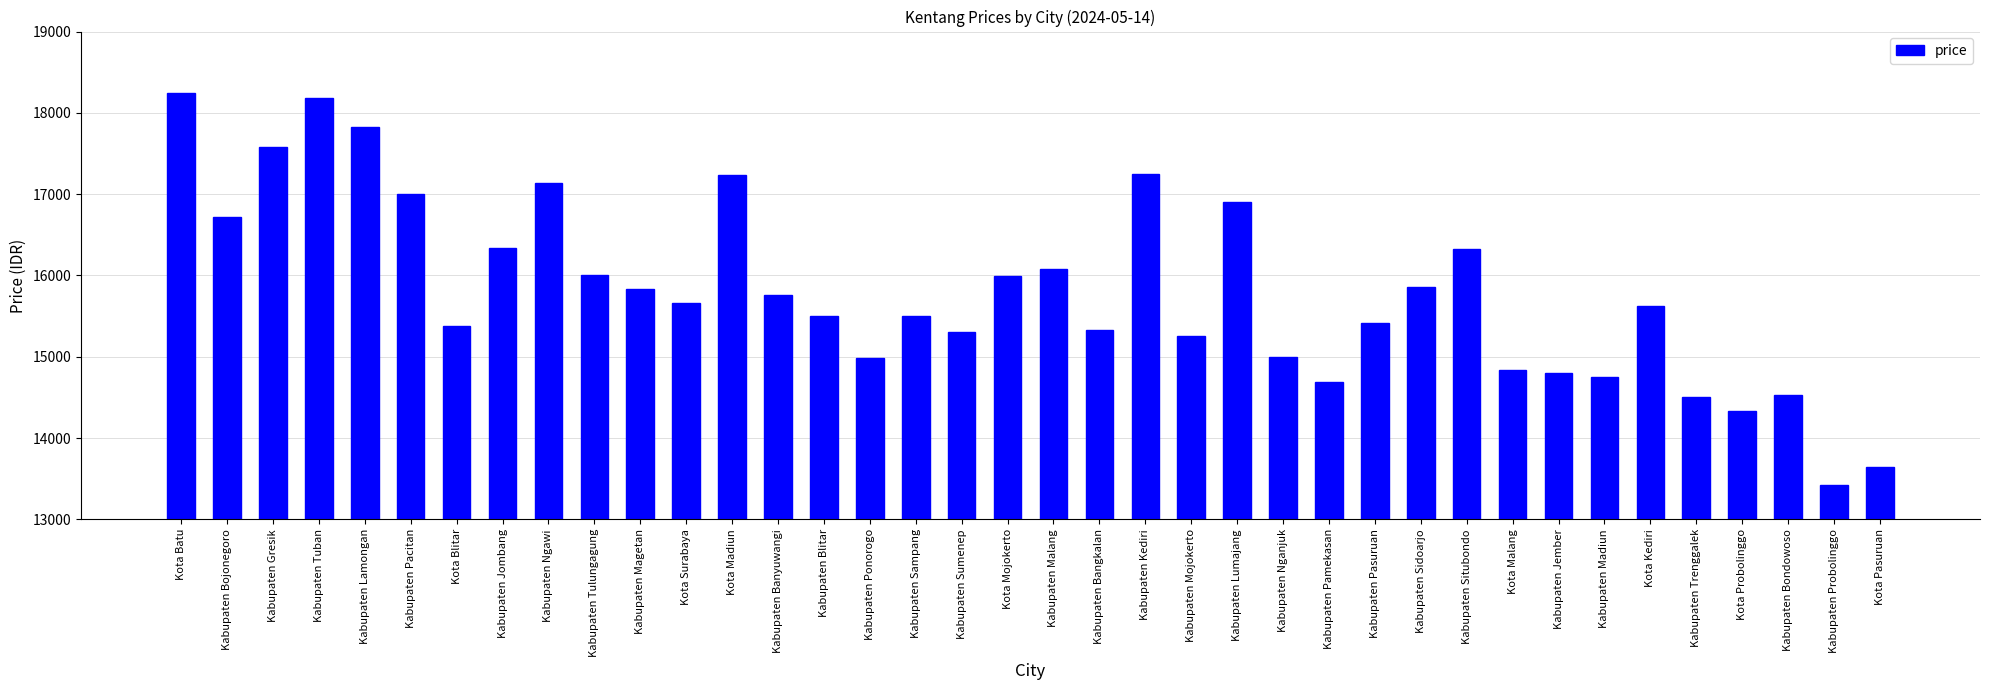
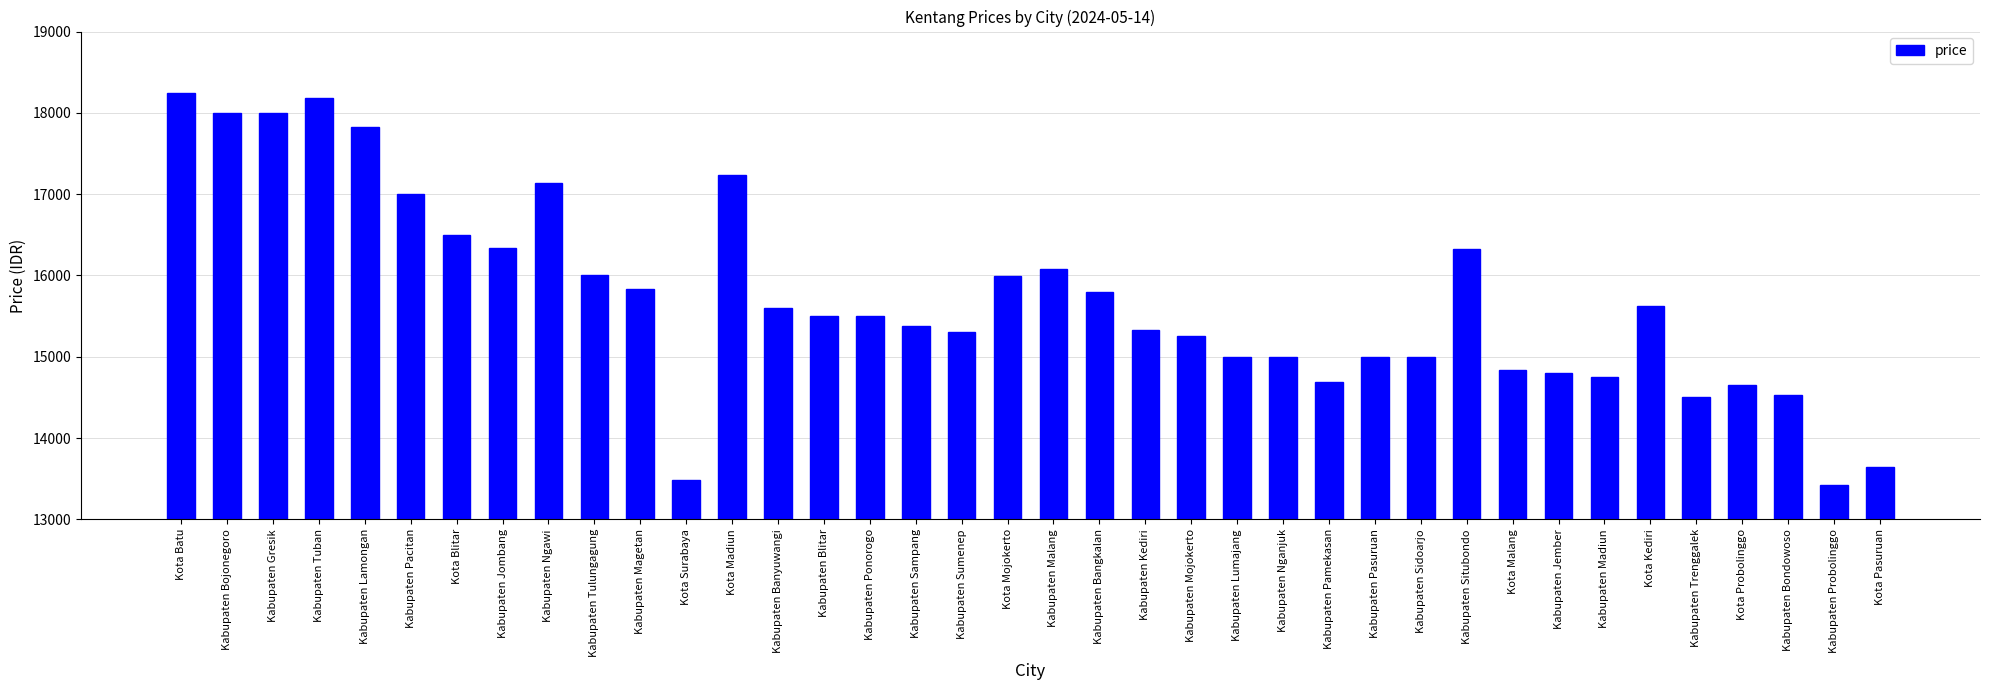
  {
    "Kota Batu": 18300,
-   "Kabupaten Bojonegoro": 16700,
-   "Kabupaten Gresik": 17600,
+   "Kabupaten Bojonegoro": 18000,
+   "Kabupaten Gresik": 18000,
    "Kabupaten Tuban": 18200,
    "Kabupaten Lamongan": 17800,
    "Kabupaten Pacitan": 17000,
-   "Kota Blitar": 15400,
+   "Kota Blitar": 16500,
    "Kabupaten Jombang": 16300,
    "Kabupaten Ngawi": 17100,
    "Kabupaten Tulungagung": 16000,
    "Kabupaten Magetan": 15800,
-   "Kota Surabaya": 15700,
+   "Kota Surabaya": 13500,
    "Kota Madiun": 17200,
-   "Kabupaten Banyuwangi": 15800,
+   "Kabupaten Banyuwangi": 15600,
    "Kabupaten Blitar": 15500,
-   "Kabupaten Ponorogo": 15000,
-   "Kabupaten Sampang": 15500,
+   "Kabupaten Ponorogo": 15500,
+   "Kabupaten Sampang": 15400,
    "Kabupaten Sumenep": 15300,
    "Kota Mojokerto": 16000,
    "Kabupaten Malang": 16100,
-   "Kabupaten Bangkalan": 15300,
-   "Kabupaten Kediri": 17200,
+   "Kabupaten Bangkalan": 15800,
+   "Kabupaten Kediri": 15300,
    "Kabupaten Mojokerto": 15300,
-   "Kabupaten Lumajang": 16900,
+   "Kabupaten Lumajang": 15000,
    "Kabupaten Nganjuk": 15000,
    "Kabupaten Pamekasan": 14700,
-   "Kabupaten Pasuruan": 15400,
-   "Kabupaten Sidoarjo": 15900,
+   "Kabupaten Pasuruan": 15000,
+   "Kabupaten Sidoarjo": 15000,
    "Kabupaten Situbondo": 16300,
    "Kota Malang": 14800,
    "Kabupaten Jember": 14800,
    "Kabupaten Madiun": 14800,
    "Kota Kediri": 15600,
    "Kabupaten Trenggalek": 14500,
-   "Kota Probolinggo": 14300,
+   "Kota Probolinggo": 14600,
    "Kabupaten Bondowoso": 14500,
    "Kabupaten Probolinggo": 13400,
    "Kota Pasuruan": 13700
  }
